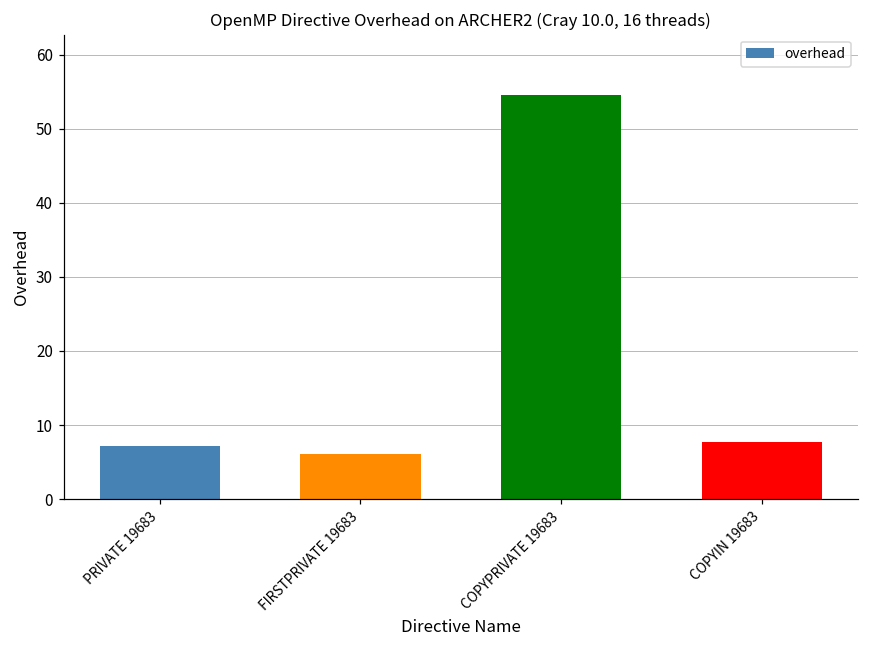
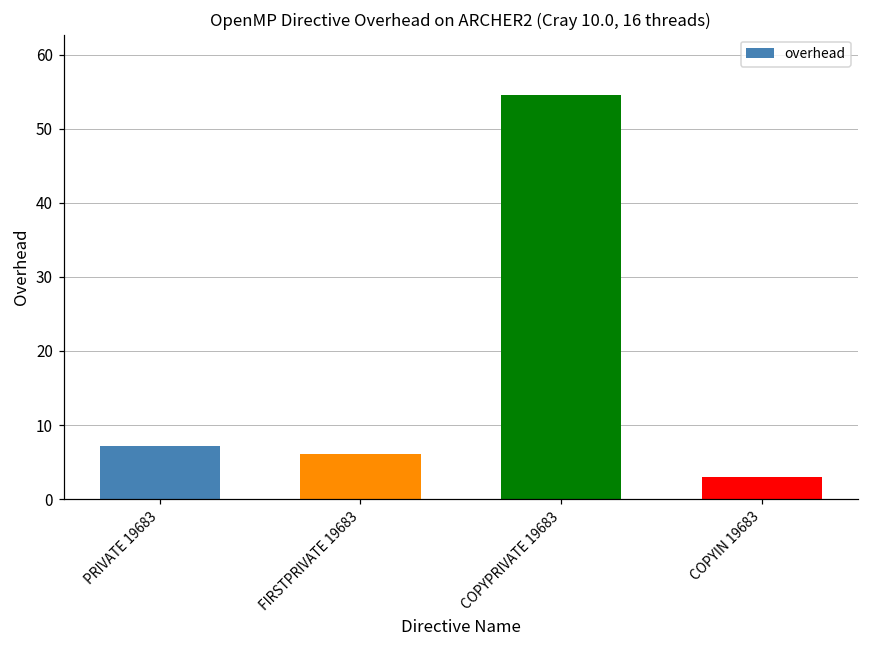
  {
    "PRIVATE 19683": 7,
    "FIRSTPRIVATE 19683": 6,
    "COPYPRIVATE 19683": 55,
-   "COPYIN 19683": 8
+   "COPYIN 19683": 3
  }
